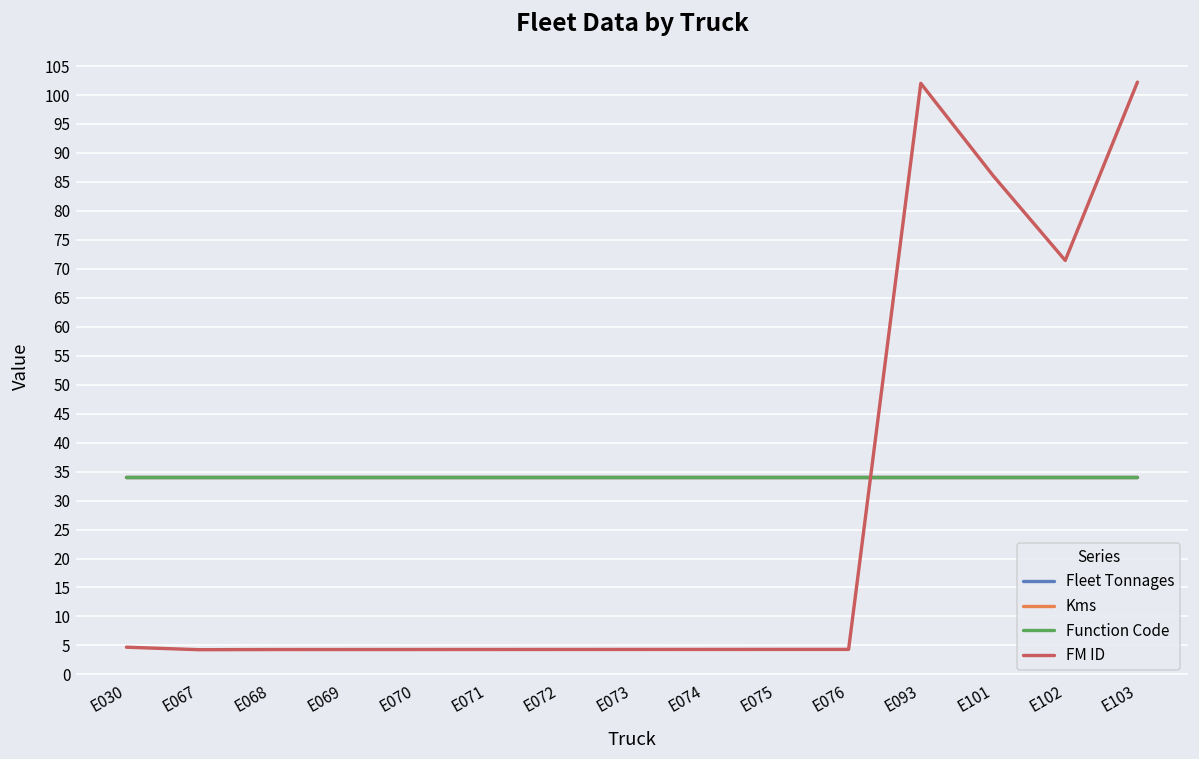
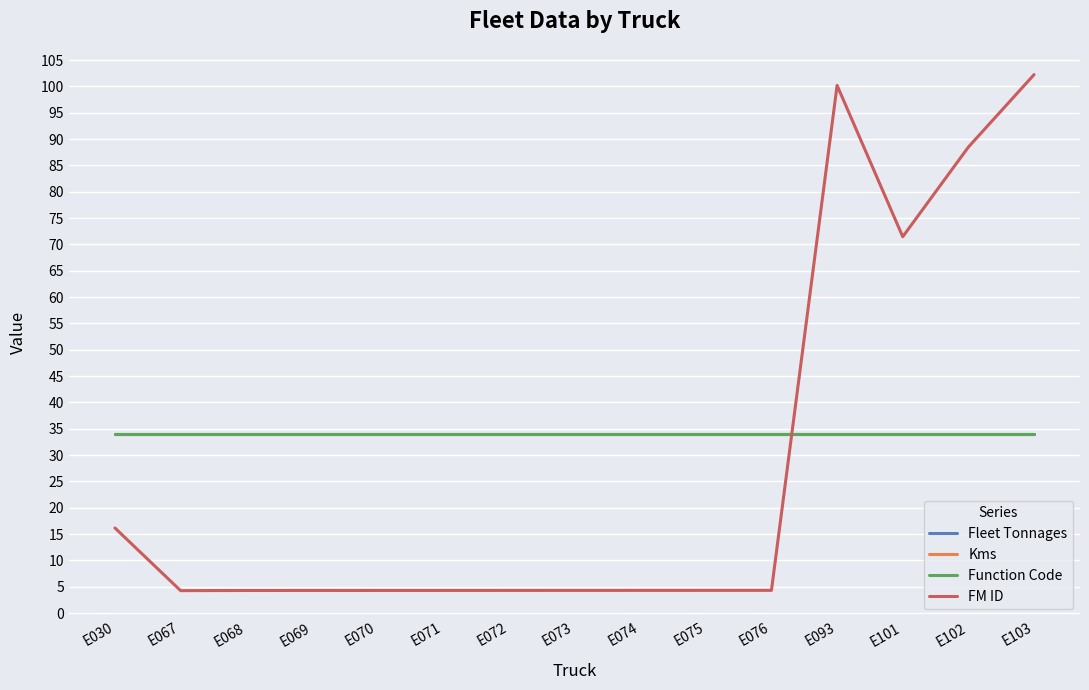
  {
    "Function Code": {
      "E030": 34,
      "E067": 34,
      "E068": 34,
      "E069": 34,
      "E070": 34,
      "E071": 34,
      "E072": 34,
      "E073": 34,
      "E074": 34,
      "E075": 34,
      "E076": 34,
      "E093": 34,
      "E101": 34,
      "E102": 34,
      "E103": 34
    },
    "FM ID": {
-     "E030": 5,
+     "E030": 16,
      "E067": 4,
      "E068": 4,
      "E069": 4,
      "E070": 4,
      "E071": 4,
      "E072": 4,
      "E073": 4,
      "E074": 4,
      "E075": 4,
      "E076": 4,
-     "E093": 102,
-     "E101": 86,
-     "E102": 71,
+     "E093": 100,
+     "E101": 71,
+     "E102": 88,
      "E103": 102
    }
  }
